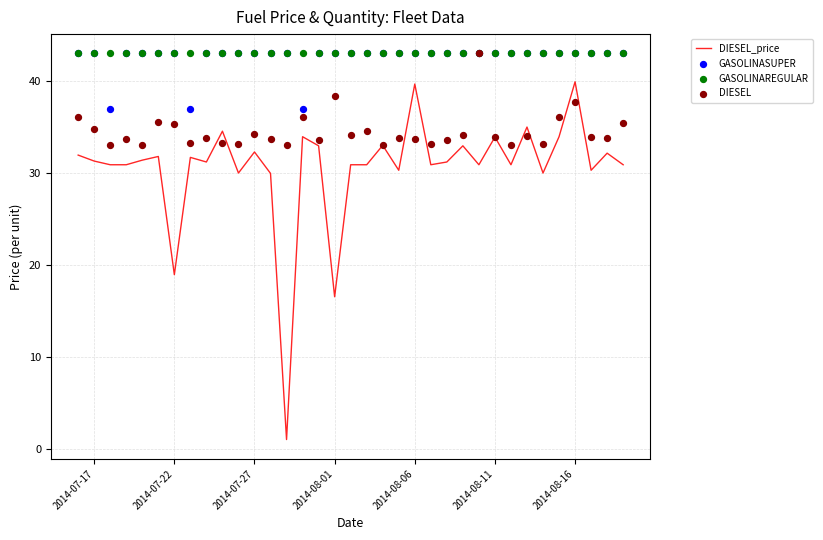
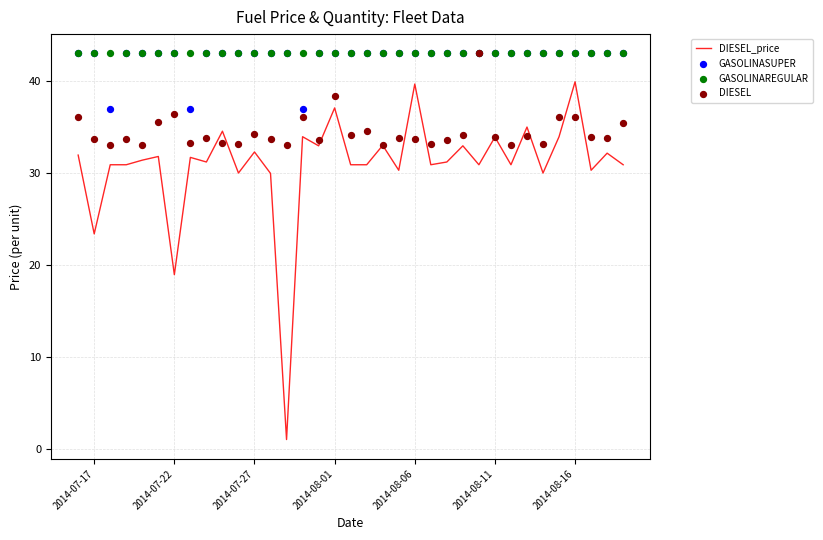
  {
    "DIESEL_price": {
-     "2014-07-17": 31,
+     "2014-07-17": 23,
      "2014-07-22": 19,
      "2014-07-27": 32,
-     "2014-08-01": 17,
+     "2014-08-01": 37,
      "2014-08-06": 40,
      "2014-08-16": 40
    },
    "DIESEL": {
-     "2014-07-17": 35,
-     "2014-07-22": 35,
-     "2014-08-16": 38
+     "2014-07-17": 34,
+     "2014-07-22": 36,
+     "2014-08-16": 36
    }
  }
